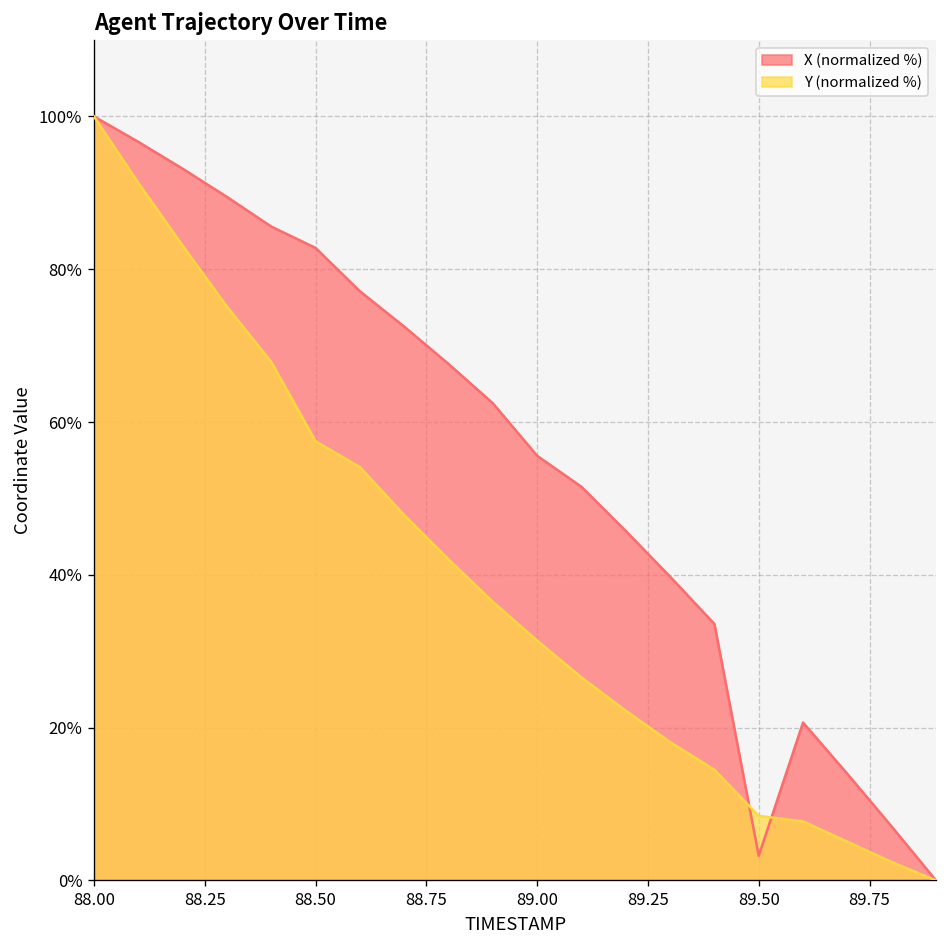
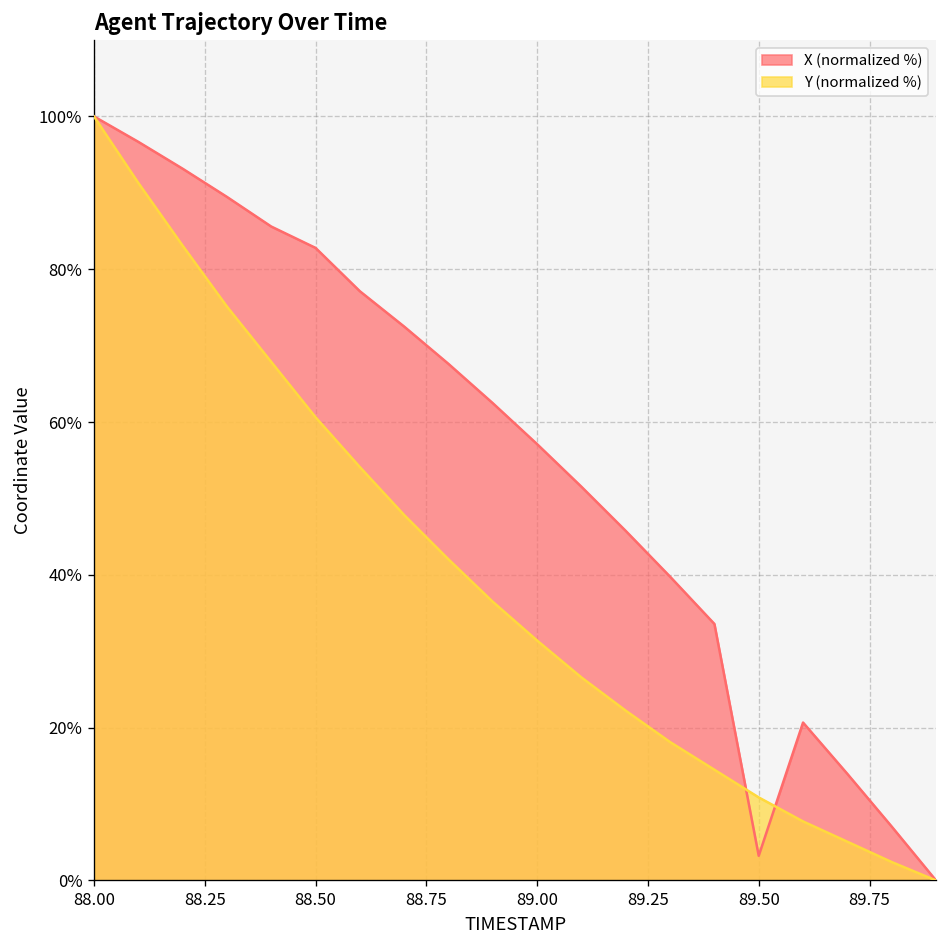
  {
    "X (normalized %)": {
      "88.50": "83%",
-     "89.00": "56%",
+     "89.00": "57%",
      "89.50": "3%"
    },
    "Y (normalized %)": {
-     "88.50": "57%",
+     "88.50": "61%",
      "89.00": "31%",
-     "89.50": "8%"
+     "89.50": "11%"
    }
  }
